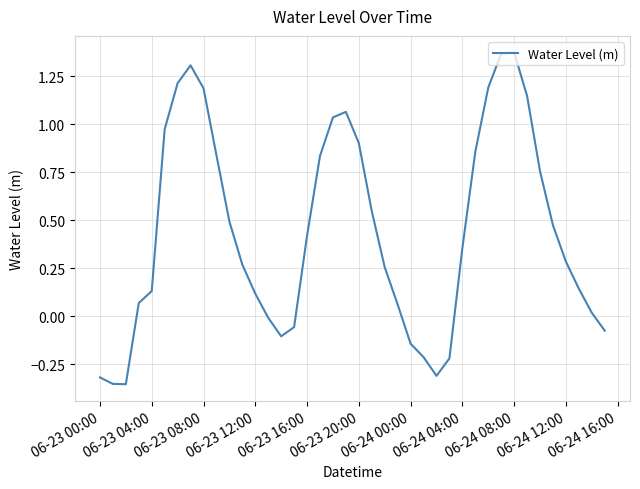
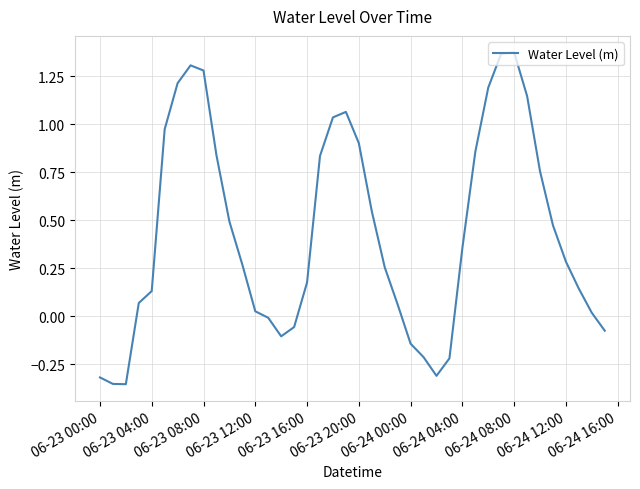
  {
    "06-23 00:00": -0.32,
    "06-23 04:00": 0.13,
-   "06-23 08:00": 1.19,
-   "06-23 12:00": 0.12,
-   "06-23 16:00": 0.42,
+   "06-23 08:00": 1.28,
+   "06-23 12:00": 0.03,
+   "06-23 16:00": 0.18,
    "06-23 20:00": 0.90,
    "06-24 00:00": -0.14,
    "06-24 04:00": 0.36,
    "06-24 12:00": 0.28
  }
